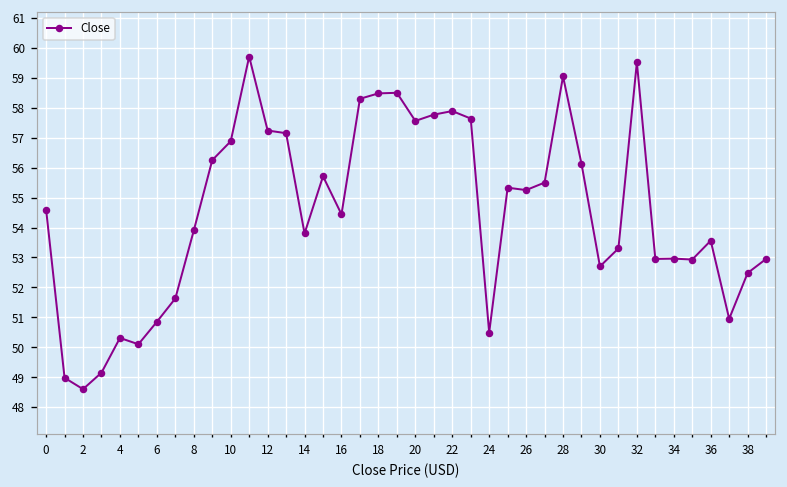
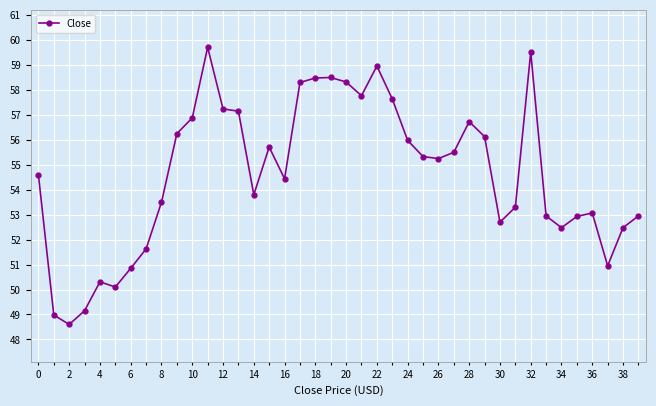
  {
    "0": 54.6,
    "2": 48.6,
    "4": 50.3,
    "6": 50.9,
-   "8": 53.9,
+   "8": 53.5,
    "10": 56.9,
    "12": 57.2,
    "14": 53.8,
    "16": 54.4,
    "18": 58.5,
-   "20": 57.6,
-   "22": 57.9,
-   "24": 50.5,
+   "20": 58.3,
+   "22": 59.0,
+   "24": 56.0,
    "26": 55.3,
-   "28": 59.1,
+   "28": 56.7,
    "30": 52.7,
    "32": 59.5,
-   "34": 53.0,
-   "36": 53.6,
+   "34": 52.5,
+   "36": 53.1,
    "38": 52.5
  }
